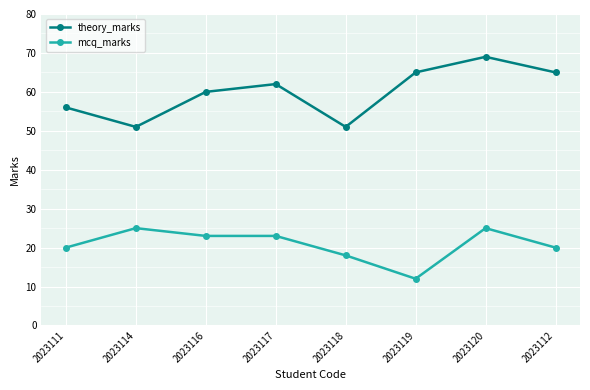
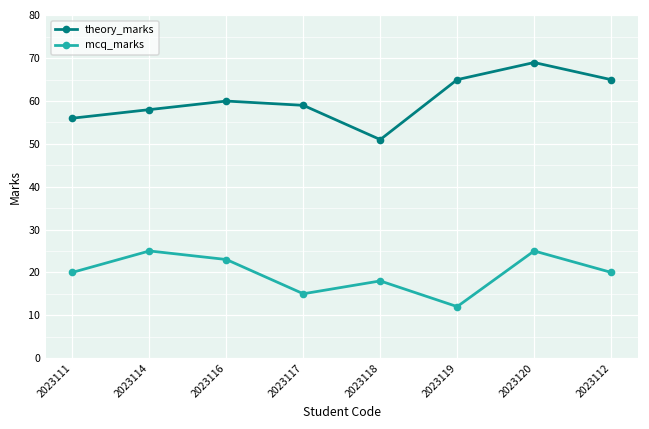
  {
    "theory_marks": {
      "2023111": 56,
-     "2023114": 51,
+     "2023114": 58,
      "2023116": 60,
-     "2023117": 62,
+     "2023117": 59,
      "2023118": 51,
      "2023119": 65,
      "2023120": 69,
      "2023112": 65
    },
    "mcq_marks": {
      "2023111": 20,
      "2023114": 25,
      "2023116": 23,
-     "2023117": 23,
+     "2023117": 15,
      "2023118": 18,
      "2023119": 12,
      "2023120": 25,
      "2023112": 20
    }
  }
